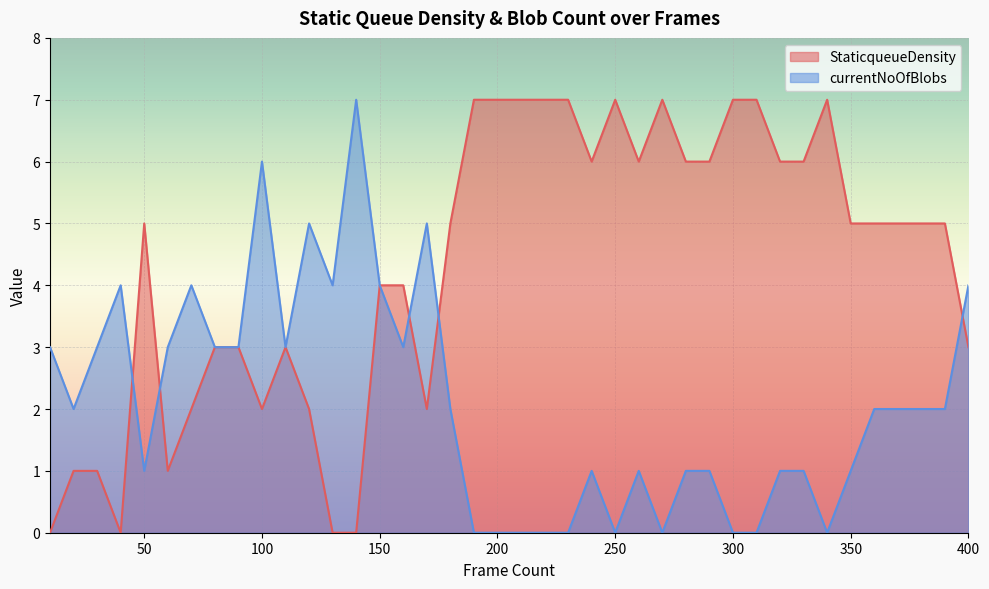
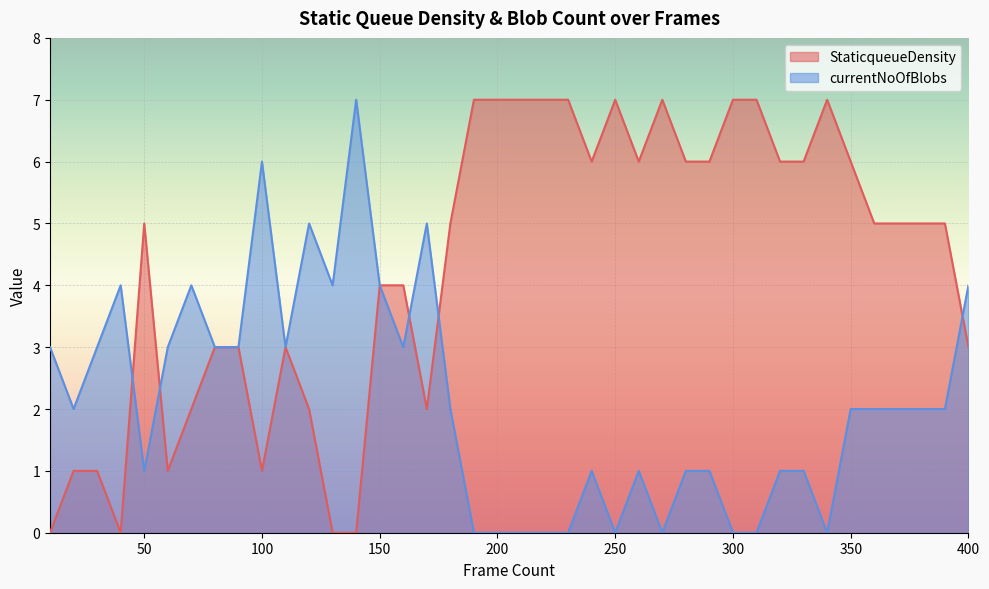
  {
    "StaticqueueDensity": {
      "50": 5,
-     "100": 2,
+     "100": 1,
      "200": 7,
      "250": 7,
      "300": 7,
-     "350": 5,
+     "350": 6,
      "400": 3
    },
    "currentNoOfBlobs": {
      "50": 1,
      "100": 6,
      "200": 0,
      "250": 0,
      "300": 0,
-     "350": 1,
+     "350": 2,
      "400": 4
    }
  }
